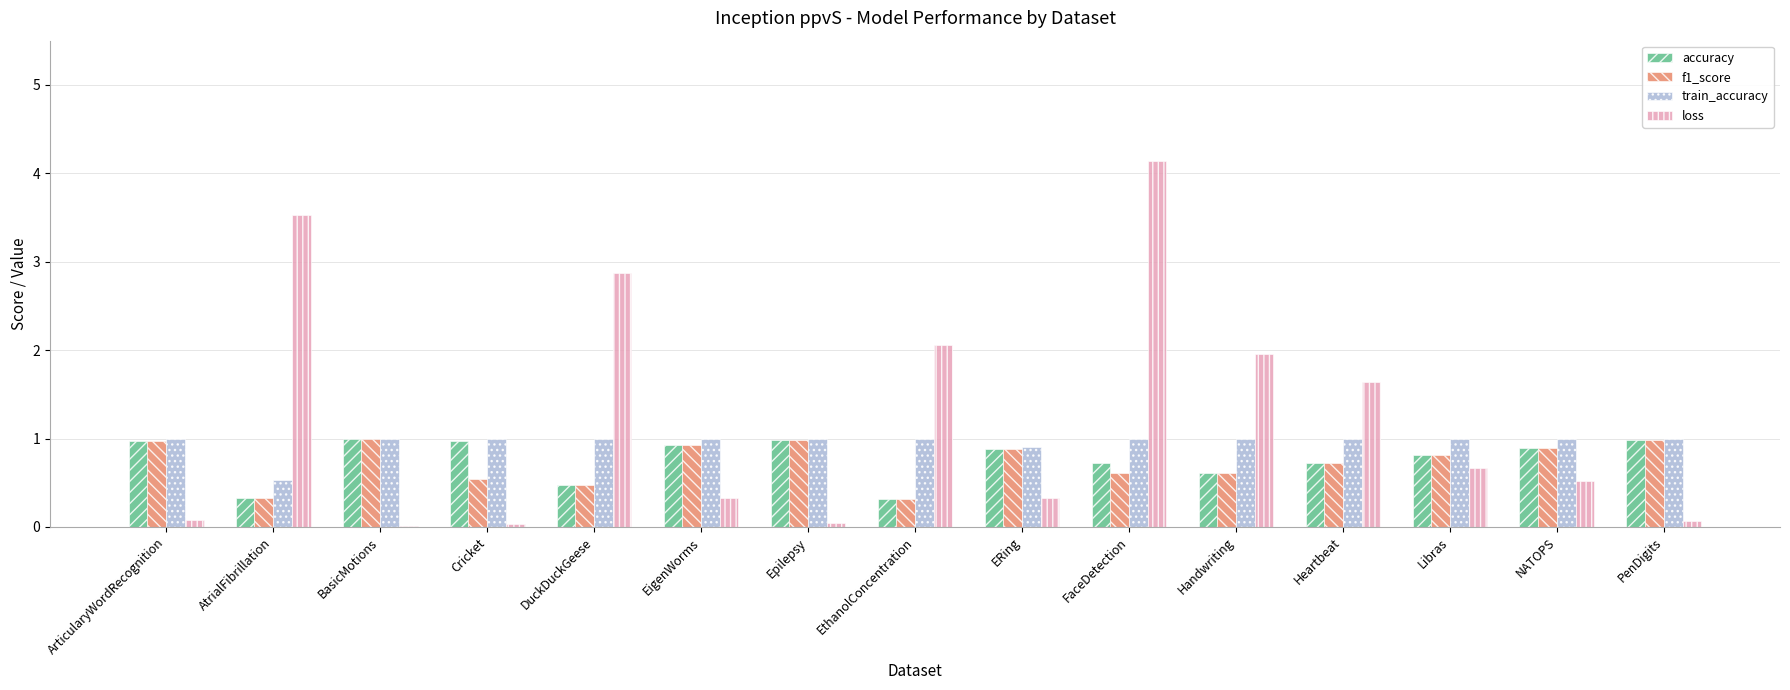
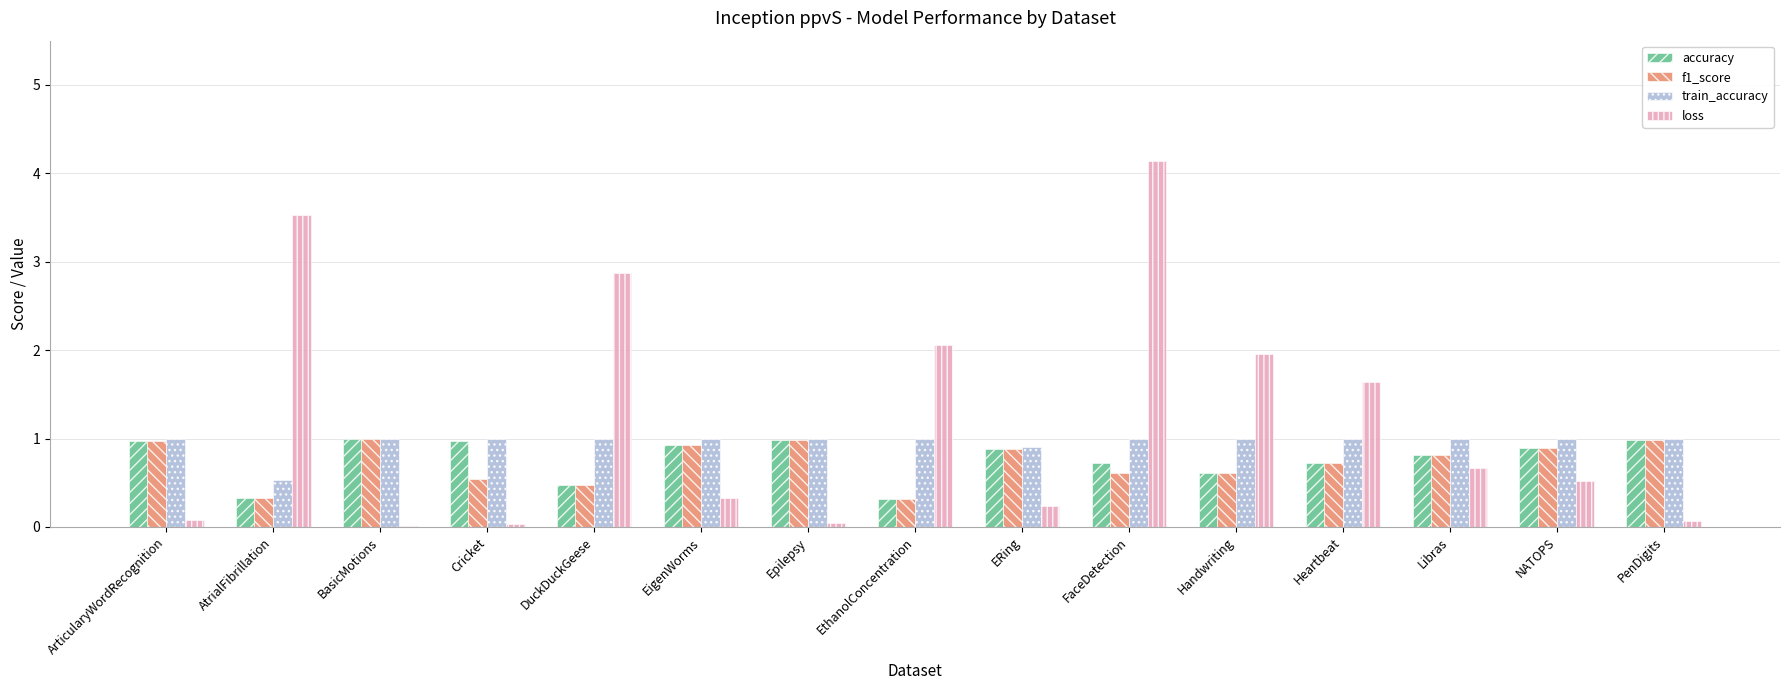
  {
    "accuracy": {
      "ArticularyWordRecognition": 1.0,
      "AtrialFibrillation": 0.3,
      "BasicMotions": 1.0,
      "Cricket": 1.0,
      "DuckDuckGeese": 0.5,
      "EigenWorms": 0.9,
      "Epilepsy": 1.0,
      "EthanolConcentration": 0.3,
      "ERing": 0.9,
      "FaceDetection": 0.7,
      "Handwriting": 0.6,
      "Heartbeat": 0.7,
      "Libras": 0.8,
      "NATOPS": 0.9,
      "PenDigits": 1.0
    },
    "f1_score": {
      "ArticularyWordRecognition": 1.0,
      "AtrialFibrillation": 0.3,
      "BasicMotions": 1.0,
      "Cricket": 0.5,
      "DuckDuckGeese": 0.5,
      "EigenWorms": 0.9,
      "Epilepsy": 1.0,
      "EthanolConcentration": 0.3,
      "ERing": 0.9,
      "FaceDetection": 0.6,
      "Handwriting": 0.6,
      "Heartbeat": 0.7,
      "Libras": 0.8,
      "NATOPS": 0.9,
      "PenDigits": 1.0
    },
    "train_accuracy": {
      "ArticularyWordRecognition": 1.0,
      "AtrialFibrillation": 0.5,
      "BasicMotions": 1.0,
      "Cricket": 1.0,
      "DuckDuckGeese": 1.0,
      "EigenWorms": 1.0,
      "Epilepsy": 1.0,
      "EthanolConcentration": 1.0,
      "ERing": 0.9,
      "FaceDetection": 1.0,
      "Handwriting": 1.0,
      "Heartbeat": 1.0,
      "Libras": 1.0,
      "NATOPS": 1.0,
      "PenDigits": 1.0
    },
    "loss": {
      "ArticularyWordRecognition": 0.1,
      "AtrialFibrillation": 3.5,
      "Cricket": 0.0,
      "DuckDuckGeese": 2.9,
      "EigenWorms": 0.3,
      "Epilepsy": 0.0,
      "EthanolConcentration": 2.1,
-     "ERing": 0.3,
+     "ERing": 0.2,
      "FaceDetection": 4.1,
      "Handwriting": 2.0,
      "Heartbeat": 1.6,
      "Libras": 0.7,
      "NATOPS": 0.5,
      "PenDigits": 0.1
    }
  }
